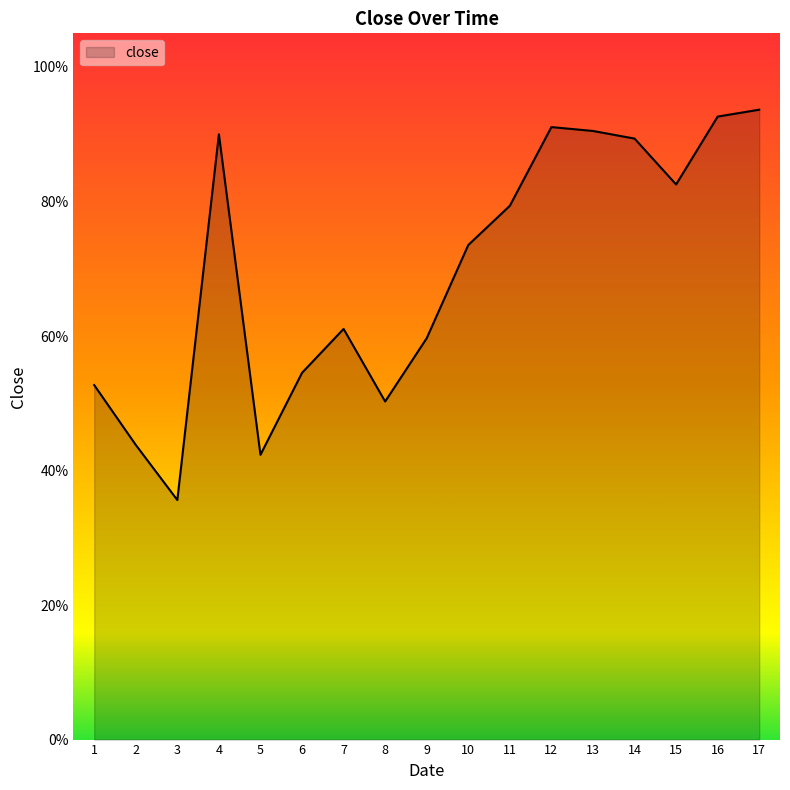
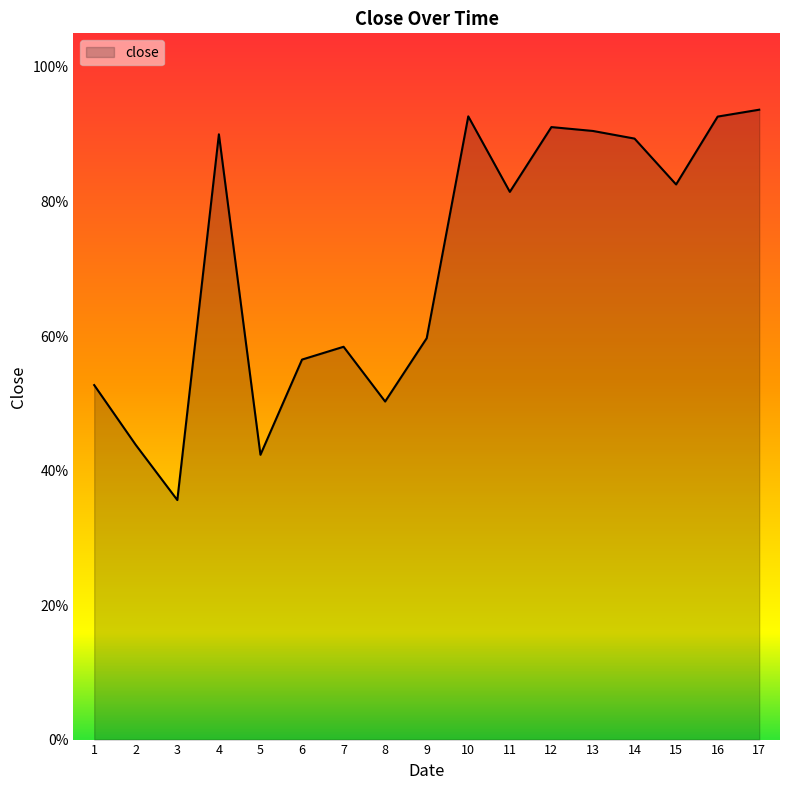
  {
    "1": "53%",
    "2": "44%",
    "3": "36%",
    "4": "90%",
    "5": "42%",
-   "6": "55%",
-   "7": "61%",
+   "6": "56%",
+   "7": "58%",
    "8": "50%",
    "9": "60%",
-   "10": "74%",
-   "11": "79%",
+   "10": "93%",
+   "11": "81%",
    "12": "91%",
    "13": "90%",
    "14": "89%",
    "15": "83%",
    "16": "93%",
    "17": "94%"
  }
